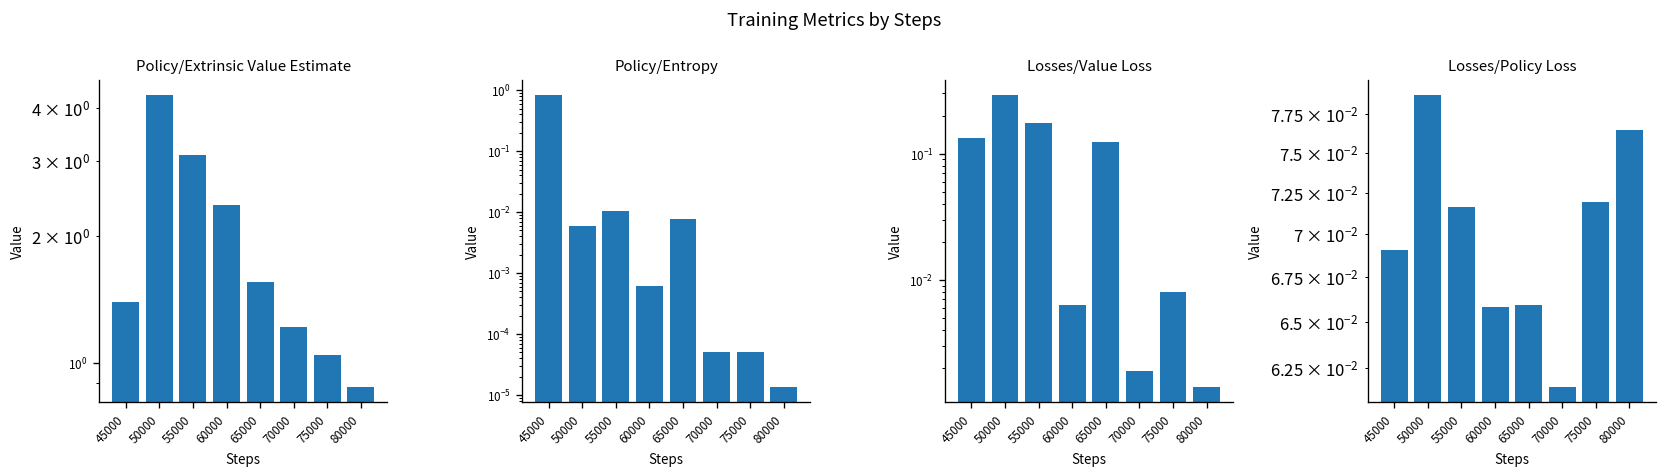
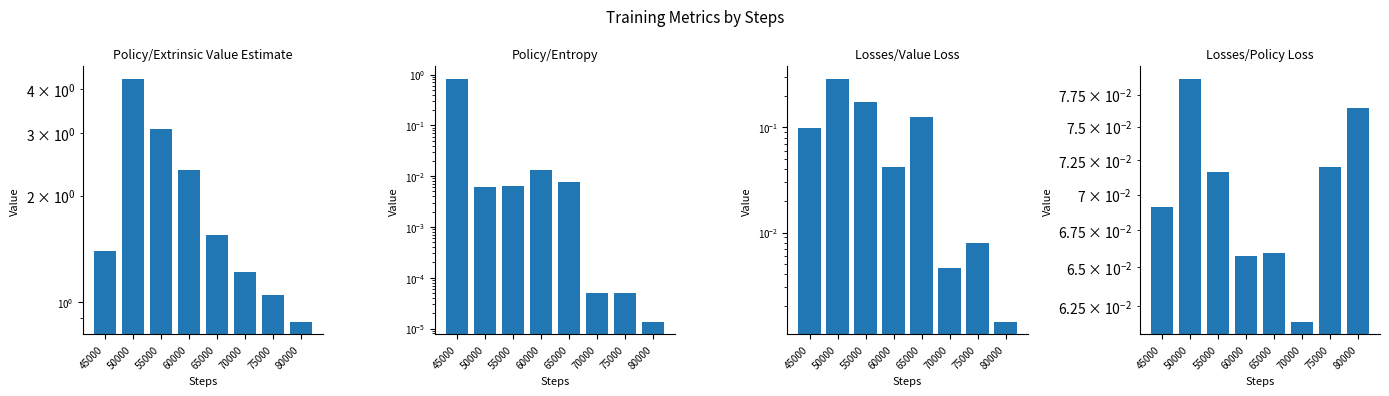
  {
    "Policy/Entropy": {
      "45000": 0.8,
      "50000": 0.006,
-     "55000": 0.010,
-     "60000": 0.0006,
+     "55000": 0.006,
+     "60000": 0.013,
      "65000": 0.008,
      "70000": 0.00005,
      "75000": 0.00005,
      "80000": 0.000013
    },
    "Losses/Value Loss": {
-     "45000": 0.13,
+     "45000": 0.10,
      "50000": 0.29,
      "55000": 0.18,
-     "60000": 0.006,
+     "60000": 0.042,
      "65000": 0.12,
-     "70000": 0.0019,
+     "70000": 0.005,
      "75000": 0.008,
      "80000": 0.0014
    }
  }
